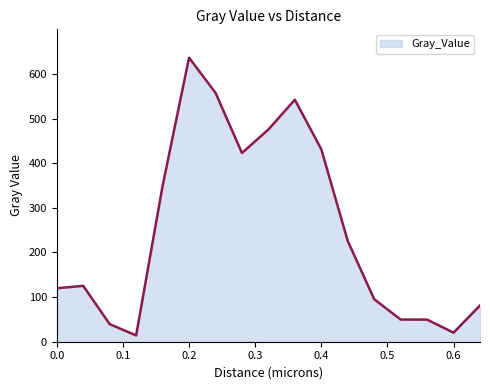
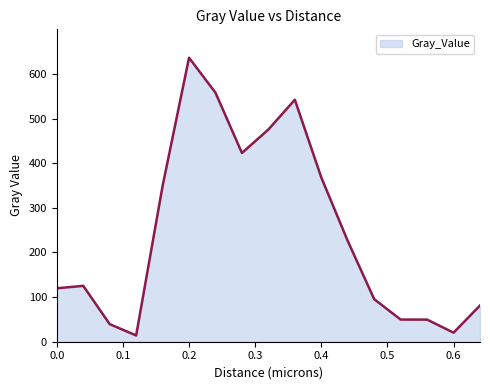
  {
    "0.0": 120,
    "0.2": 640,
-   "0.4": 430,
+   "0.4": 370,
    "0.6": 20
  }
